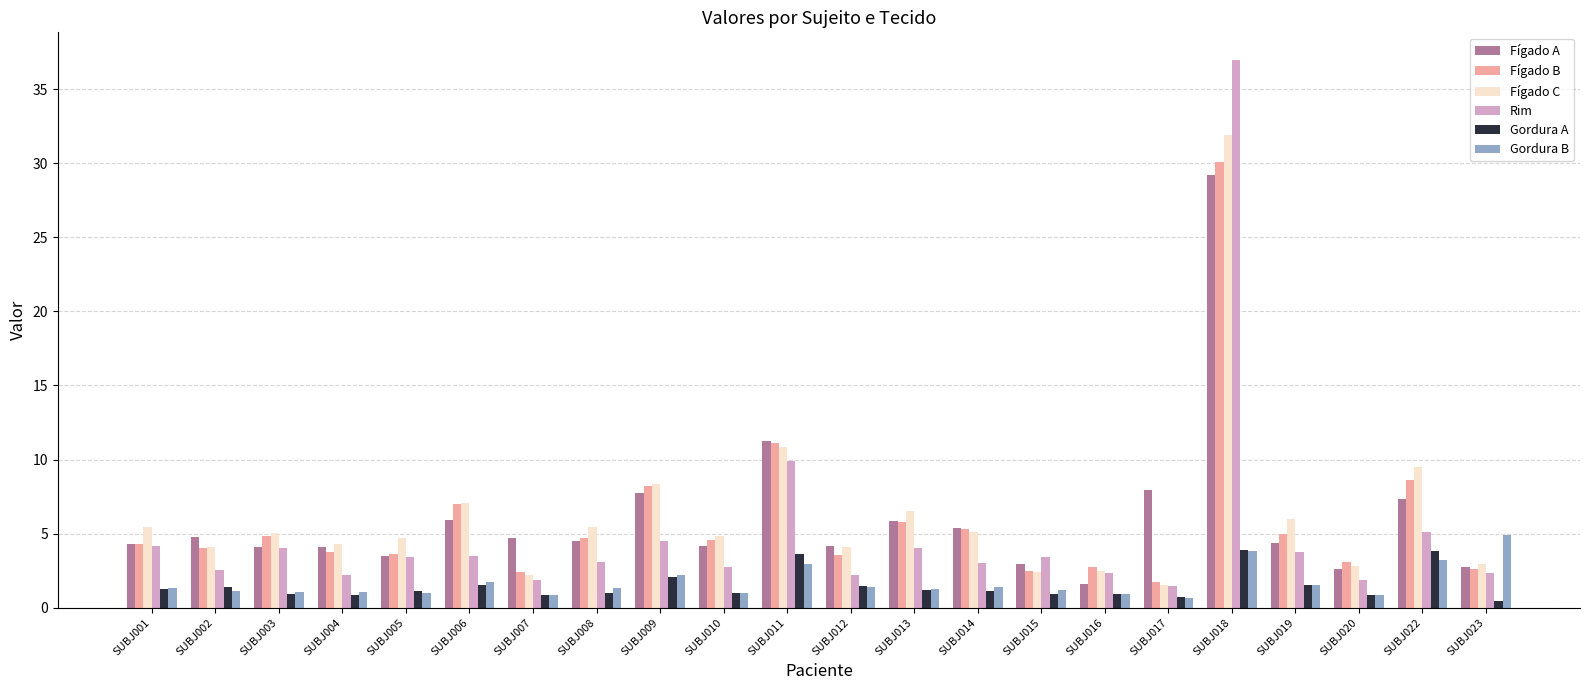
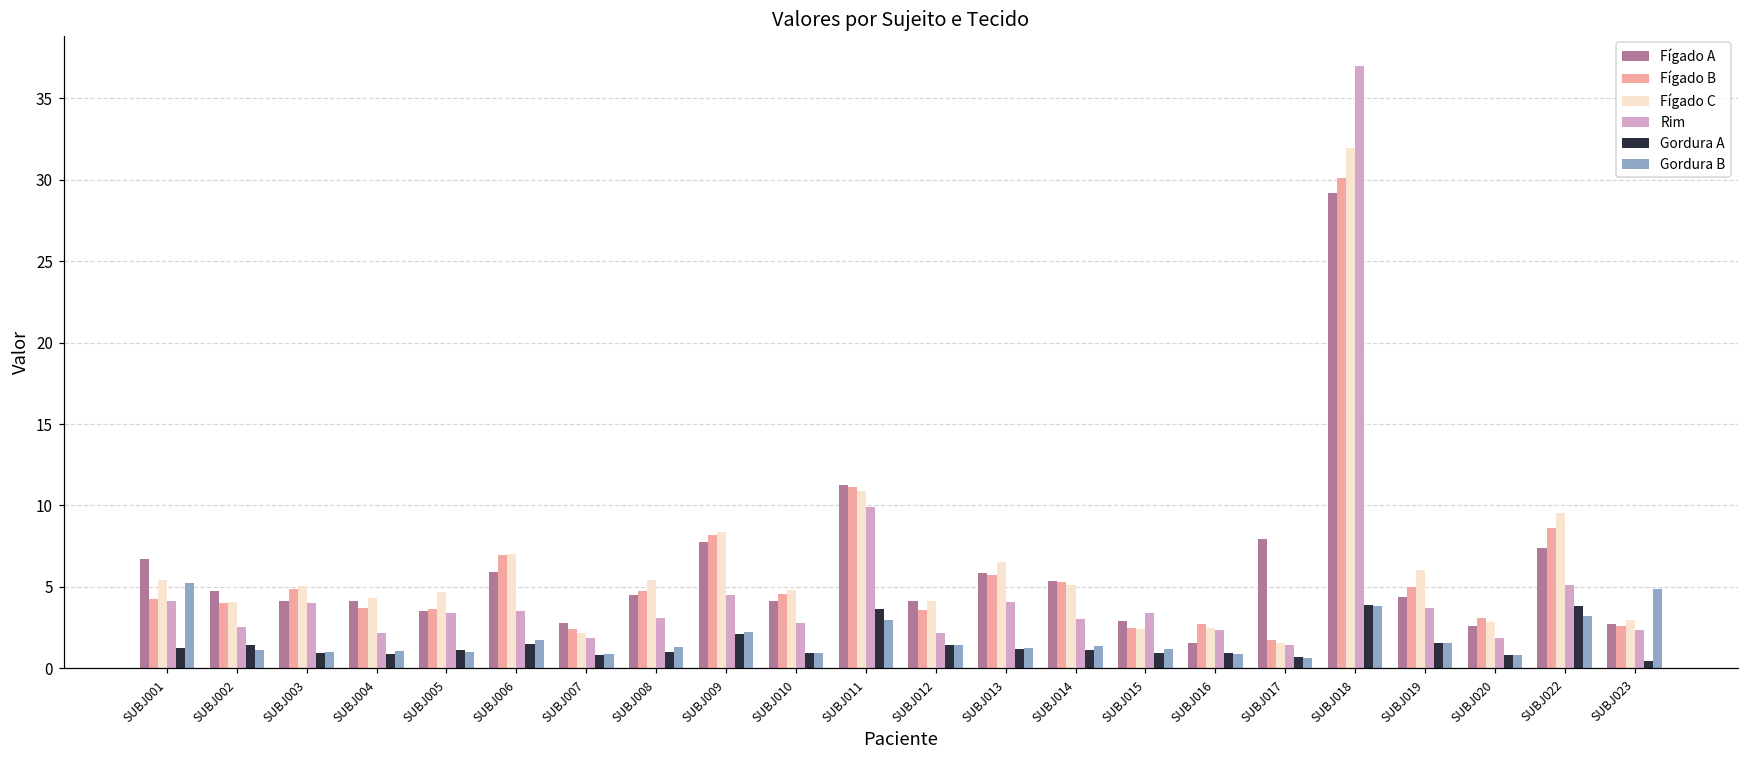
  {
    "Fígado A": {
-     "SUBJ001": 4.3,
+     "SUBJ001": 6.7,
      "SUBJ002": 4.8,
      "SUBJ003": 4.1,
      "SUBJ004": 4.1,
      "SUBJ005": 3.5,
      "SUBJ006": 5.9,
-     "SUBJ007": 4.7,
+     "SUBJ007": 2.8,
      "SUBJ008": 4.5,
      "SUBJ009": 7.8,
      "SUBJ010": 4.1,
      "SUBJ011": 11.3,
      "SUBJ012": 4.1,
      "SUBJ013": 5.9,
      "SUBJ014": 5.4,
      "SUBJ015": 2.9,
      "SUBJ016": 1.6,
      "SUBJ017": 7.9,
      "SUBJ018": 29.2,
      "SUBJ019": 4.4,
      "SUBJ020": 2.6,
      "SUBJ022": 7.4,
      "SUBJ023": 2.8
    },
    "Fígado C": {
      "SUBJ001": 5.4,
      "SUBJ002": 4.1,
      "SUBJ003": 5.1,
      "SUBJ004": 4.3,
      "SUBJ005": 4.7,
      "SUBJ006": 7.0,
      "SUBJ007": 2.2,
      "SUBJ008": 5.4,
      "SUBJ009": 8.4,
      "SUBJ010": 4.8,
      "SUBJ011": 10.9,
      "SUBJ012": 4.1,
      "SUBJ013": 6.5,
      "SUBJ014": 5.1,
      "SUBJ015": 2.4,
      "SUBJ016": 2.5,
      "SUBJ017": 1.5,
      "SUBJ018": 31.9,
      "SUBJ019": 6.0,
      "SUBJ020": 2.8,
      "SUBJ022": 9.5,
      "SUBJ023": 3.0
    },
    "Gordura A": {
      "SUBJ001": 1.2,
      "SUBJ002": 1.4,
      "SUBJ003": 0.9,
      "SUBJ004": 0.9,
      "SUBJ005": 1.2,
      "SUBJ006": 1.5,
      "SUBJ007": 0.8,
      "SUBJ008": 1.0,
      "SUBJ009": 2.1,
      "SUBJ010": 1.0,
      "SUBJ011": 3.6,
      "SUBJ012": 1.5,
      "SUBJ013": 1.2,
      "SUBJ014": 1.1,
      "SUBJ015": 0.9,
      "SUBJ016": 0.9,
      "SUBJ017": 0.7,
      "SUBJ018": 3.9,
      "SUBJ019": 1.6,
      "SUBJ020": 0.8,
      "SUBJ022": 3.8,
      "SUBJ023": 0.4
    },
    "Gordura B": {
-     "SUBJ001": 1.3,
+     "SUBJ001": 5.3,
      "SUBJ002": 1.1,
      "SUBJ003": 1.0,
      "SUBJ004": 1.1,
      "SUBJ005": 1.0,
      "SUBJ006": 1.7,
      "SUBJ007": 0.9,
      "SUBJ008": 1.3,
      "SUBJ009": 2.2,
      "SUBJ010": 1.0,
      "SUBJ011": 3.0,
      "SUBJ012": 1.4,
      "SUBJ013": 1.3,
      "SUBJ014": 1.4,
      "SUBJ015": 1.2,
      "SUBJ016": 0.9,
      "SUBJ017": 0.6,
      "SUBJ018": 3.8,
      "SUBJ019": 1.5,
      "SUBJ020": 0.8,
      "SUBJ022": 3.2,
      "SUBJ023": 4.9
    }
  }
